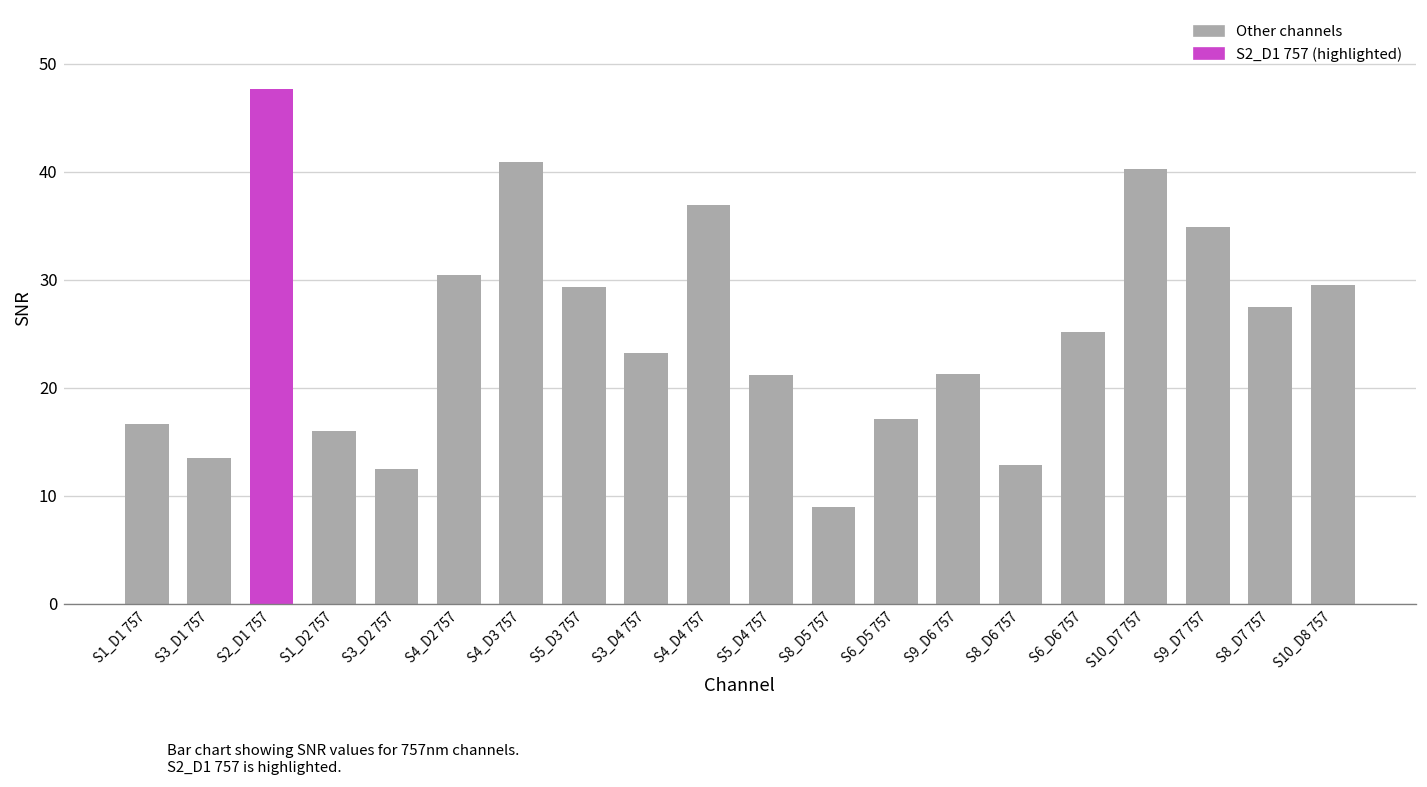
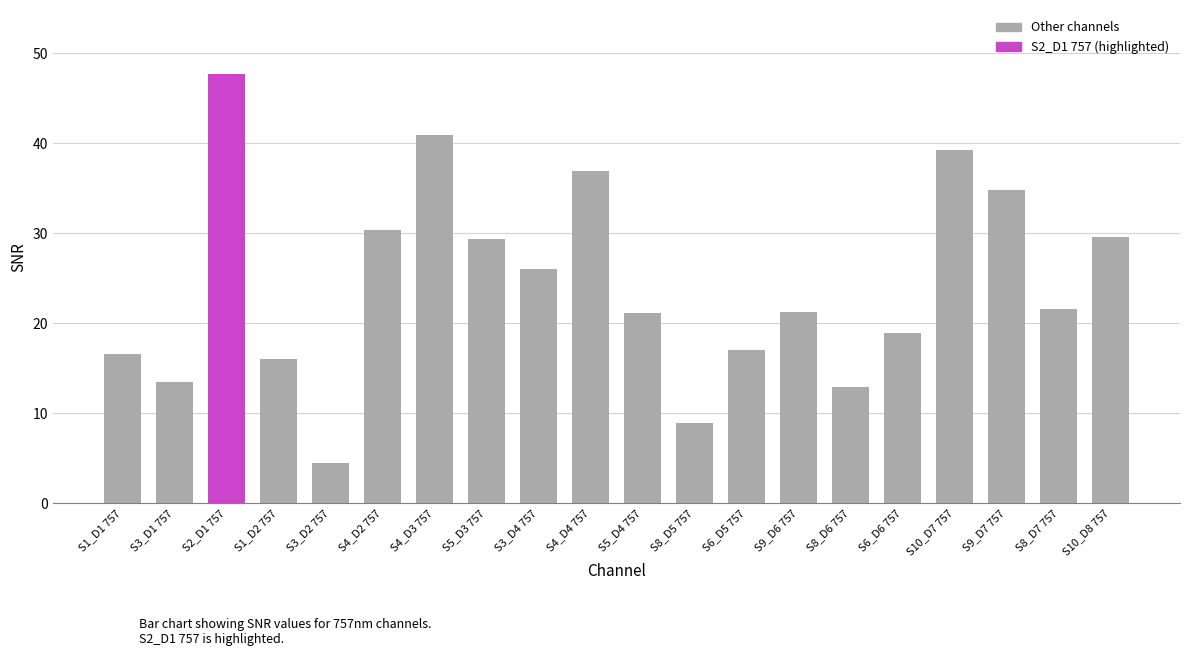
  {
    "S1_D1 757": 17,
    "S3_D1 757": 13,
    "S2_D1 757": 48,
    "S1_D2 757": 16,
-   "S3_D2 757": 12,
+   "S3_D2 757": 4,
    "S4_D2 757": 30,
    "S4_D3 757": 41,
    "S5_D3 757": 29,
-   "S3_D4 757": 23,
+   "S3_D4 757": 26,
    "S4_D4 757": 37,
    "S5_D4 757": 21,
    "S8_D5 757": 9,
    "S6_D5 757": 17,
    "S9_D6 757": 21,
    "S8_D6 757": 13,
-   "S6_D6 757": 25,
-   "S10_D7 757": 40,
+   "S6_D6 757": 19,
+   "S10_D7 757": 39,
    "S9_D7 757": 35,
-   "S8_D7 757": 27,
+   "S8_D7 757": 22,
    "S10_D8 757": 30
  }
